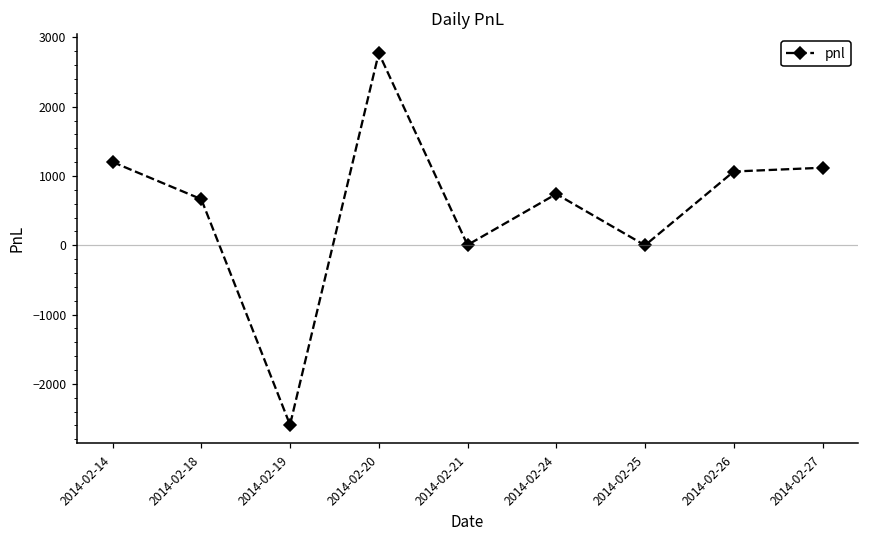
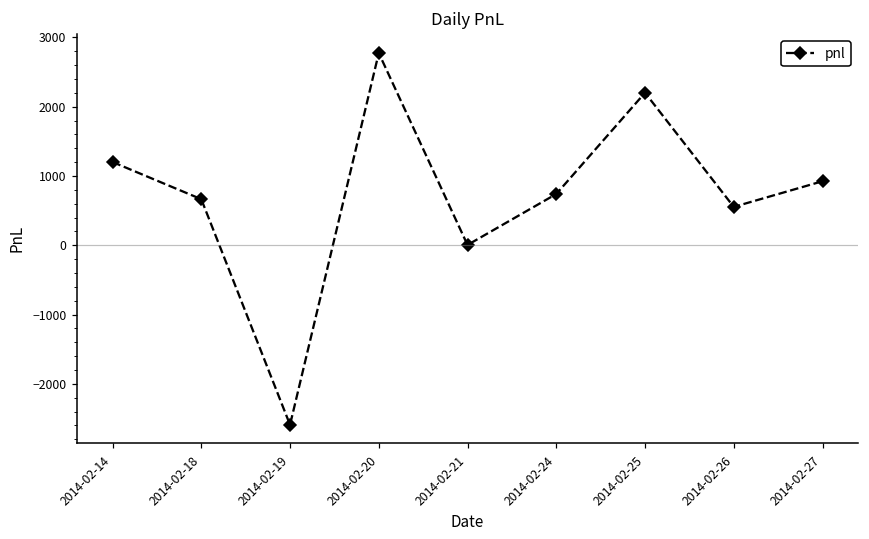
  {
    "2014-02-14": 1200,
    "2014-02-18": 700,
    "2014-02-19": -2600,
    "2014-02-20": 2800,
    "2014-02-21": 0,
    "2014-02-24": 700,
-   "2014-02-25": 0,
-   "2014-02-26": 1100,
-   "2014-02-27": 1100
+   "2014-02-25": 2200,
+   "2014-02-26": 600,
+   "2014-02-27": 900
  }
